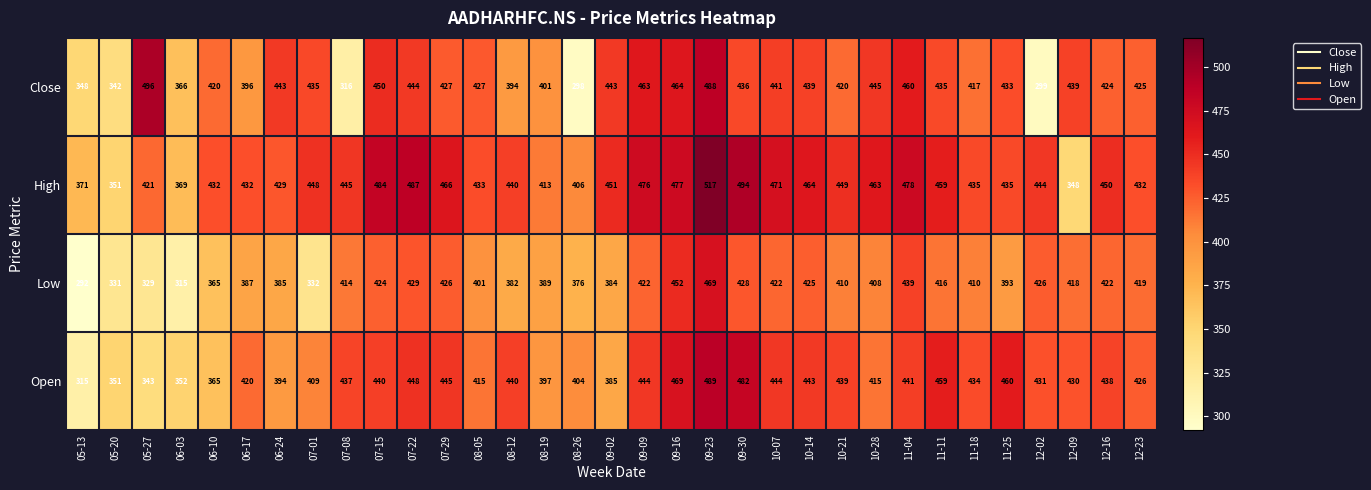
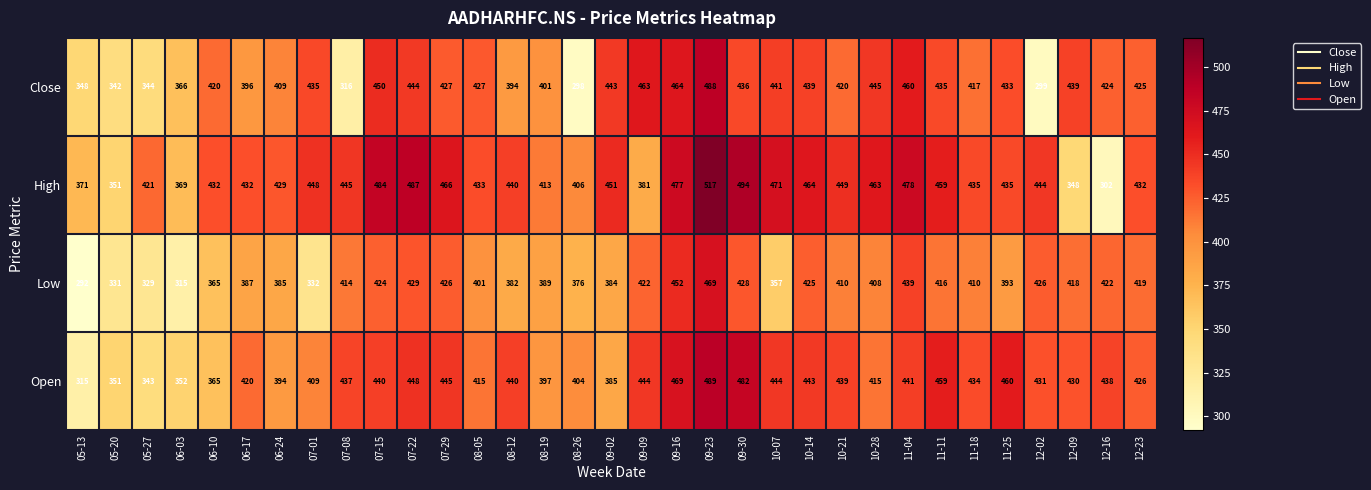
  {
    "Close": {
      "05-13": 348,
      "05-20": 342,
-     "05-27": 496,
+     "05-27": 344,
      "06-03": 366,
      "06-10": 420,
      "06-17": 396,
-     "06-24": 443,
+     "06-24": 409,
      "07-01": 435,
      "07-08": 316,
      "07-15": 450,
      "07-22": 444,
      "07-29": 427,
      "08-05": 427,
      "08-12": 394,
      "08-19": 401,
      "08-26": 298,
      "09-02": 443,
      "09-09": 463,
      "09-16": 464,
      "09-23": 488,
      "09-30": 436,
      "10-07": 441,
      "10-14": 439,
      "10-21": 420,
      "10-28": 445,
      "11-04": 460,
      "11-11": 435,
      "11-18": 417,
      "11-25": 433,
      "12-02": 299,
      "12-09": 439,
      "12-16": 424,
      "12-23": 425
    },
    "High": {
      "05-13": 371,
      "05-20": 351,
      "05-27": 421,
      "06-03": 369,
      "06-10": 432,
      "06-17": 432,
      "06-24": 429,
      "07-01": 448,
      "07-08": 445,
      "07-15": 484,
      "07-22": 487,
      "07-29": 466,
      "08-05": 433,
      "08-12": 440,
      "08-19": 413,
      "08-26": 406,
      "09-02": 451,
-     "09-09": 476,
+     "09-09": 381,
      "09-16": 477,
      "09-23": 517,
      "09-30": 494,
      "10-07": 471,
      "10-14": 464,
      "10-21": 449,
      "10-28": 463,
      "11-04": 478,
      "11-11": 459,
      "11-18": 435,
      "11-25": 435,
      "12-02": 444,
      "12-09": 348,
-     "12-16": 450,
+     "12-16": 302,
      "12-23": 432
    },
    "Low": {
      "05-13": 292,
      "05-20": 331,
      "05-27": 329,
      "06-03": 315,
      "06-10": 365,
      "06-17": 387,
      "06-24": 385,
      "07-01": 332,
      "07-08": 414,
      "07-15": 424,
      "07-22": 429,
      "07-29": 426,
      "08-05": 401,
      "08-12": 382,
      "08-19": 389,
      "08-26": 376,
      "09-02": 384,
      "09-09": 422,
      "09-16": 452,
      "09-23": 469,
      "09-30": 428,
-     "10-07": 422,
+     "10-07": 357,
      "10-14": 425,
      "10-21": 410,
      "10-28": 408,
      "11-04": 439,
      "11-11": 416,
      "11-18": 410,
      "11-25": 393,
      "12-02": 426,
      "12-09": 418,
      "12-16": 422,
      "12-23": 419
    },
    "Open": {
      "05-13": 315,
      "05-20": 351,
      "05-27": 343,
      "06-03": 352,
      "06-10": 365,
      "06-17": 420,
      "06-24": 394,
      "07-01": 409,
      "07-08": 437,
      "07-15": 440,
      "07-22": 448,
      "07-29": 445,
      "08-05": 415,
      "08-12": 440,
      "08-19": 397,
      "08-26": 404,
      "09-02": 385,
      "09-09": 444,
      "09-16": 469,
      "09-23": 489,
      "09-30": 482,
      "10-07": 444,
      "10-14": 443,
      "10-21": 439,
      "10-28": 415,
      "11-04": 441,
      "11-11": 459,
      "11-18": 434,
      "11-25": 460,
      "12-02": 431,
      "12-09": 430,
      "12-16": 438,
      "12-23": 426
    }
  }
